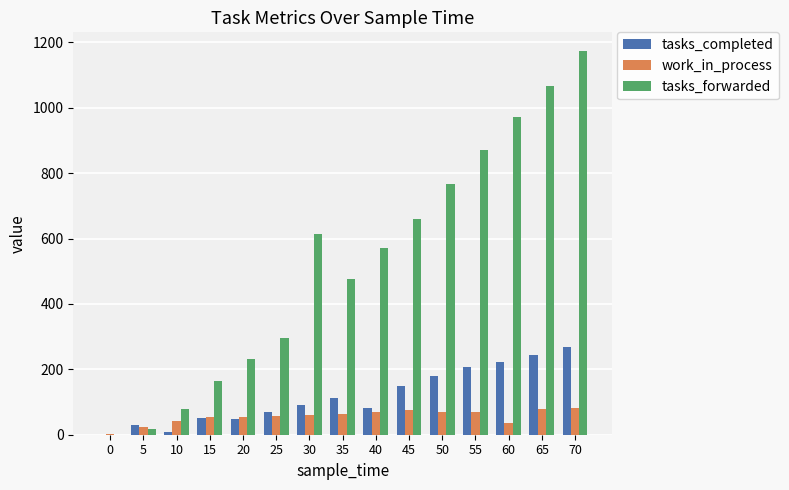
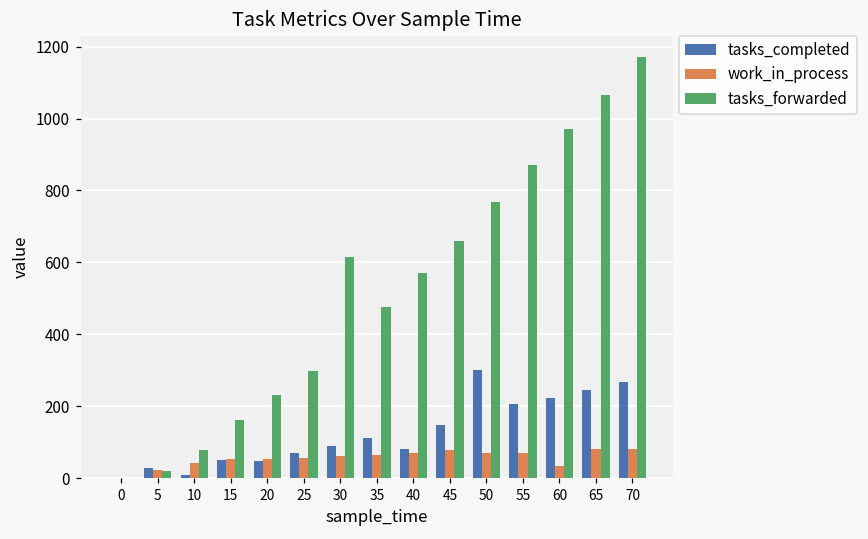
  {
    "tasks_completed": {
      "0": 0,
      "5": 30,
      "10": 10,
      "15": 50,
      "20": 50,
      "25": 70,
      "30": 90,
      "35": 110,
      "40": 80,
      "45": 150,
-     "50": 180,
+     "50": 300,
      "55": 210,
      "60": 220,
      "65": 250,
      "70": 270
    },
    "work_in_process": {
      "5": 20,
      "10": 40,
      "15": 50,
      "20": 50,
      "25": 60,
      "30": 60,
      "35": 60,
      "40": 70,
      "45": 80,
      "50": 70,
      "55": 70,
      "60": 40,
      "65": 80,
      "70": 80
    },
    "tasks_forwarded": {
      "0": 0,
      "5": 20,
      "10": 80,
      "15": 160,
      "20": 230,
      "25": 300,
      "30": 610,
      "35": 480,
      "40": 570,
      "45": 660,
      "50": 770,
      "55": 870,
      "60": 970,
      "65": 1070,
      "70": 1170
    }
  }
